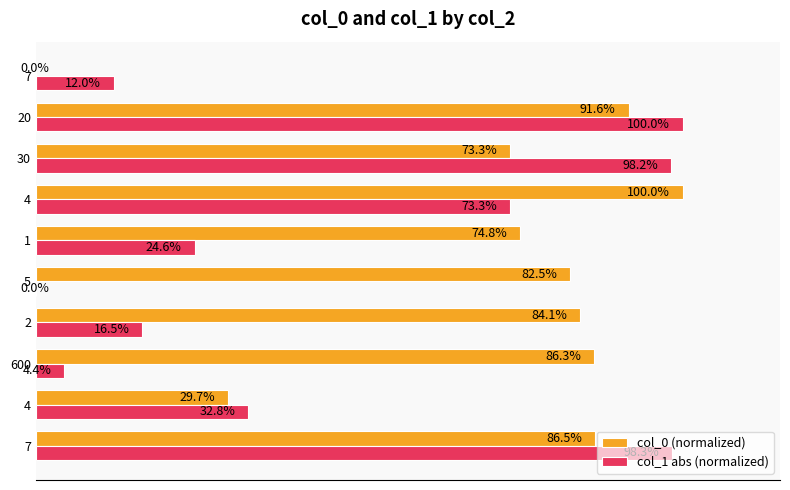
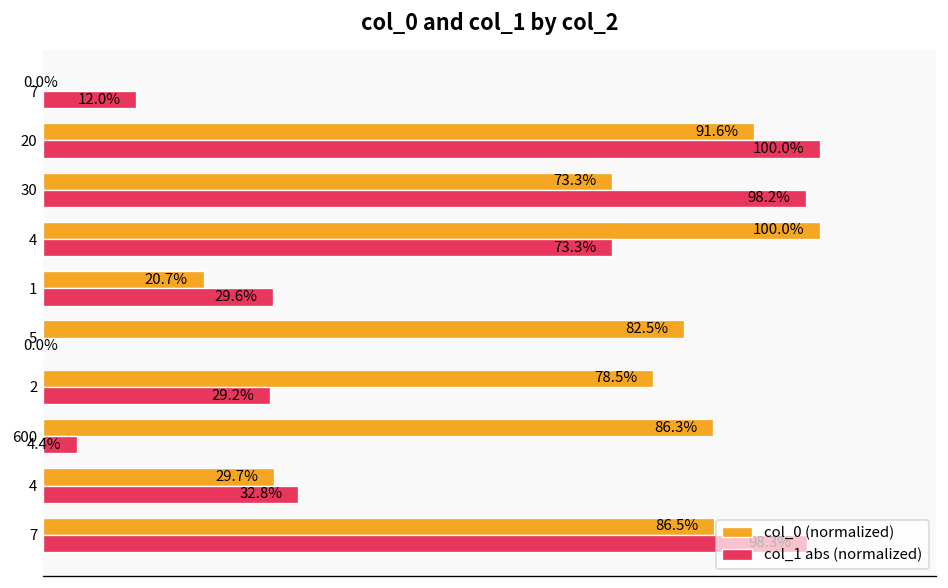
  {
    "col_0 (normalized)": {
      "20": "91.6%",
      "30": "73.3%",
-     "1": "74.8%",
+     "1": "20.7%",
      "5": "82.5%",
-     "2": "84.1%",
+     "2": "78.5%",
      "600": "86.3%"
    },
    "col_1 abs (normalized)": {
      "20": "100.0%",
      "30": "98.2%",
-     "1": "24.6%",
+     "1": "29.6%",
      "5": "0.0%",
-     "2": "16.5%",
+     "2": "29.2%",
      "600": "4.4%"
    }
  }
